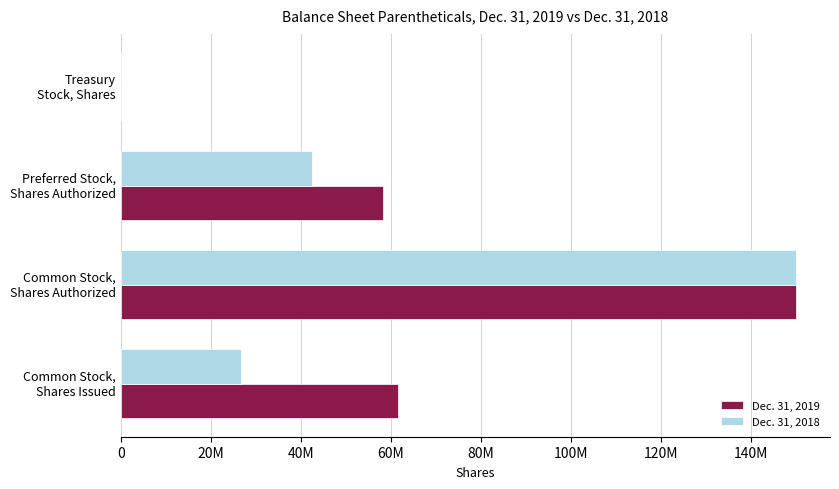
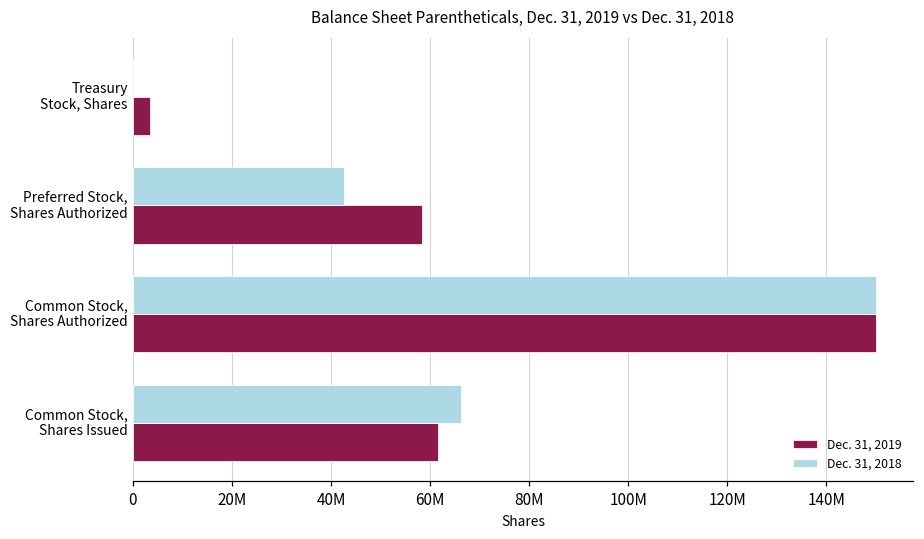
  {
    "Dec. 31, 2019": {
-     "Treasury Stock, Shares": 0,
+     "Treasury Stock, Shares": 3000000,
      "Preferred Stock, Shares Authorized": 58000000,
      "Common Stock, Shares Authorized": 150000000,
      "Common Stock, Shares Issued": 62000000
    },
    "Dec. 31, 2018": {
      "Preferred Stock, Shares Authorized": 43000000,
      "Common Stock, Shares Authorized": 150000000,
-     "Common Stock, Shares Issued": 27000000
+     "Common Stock, Shares Issued": 66000000
    }
  }
